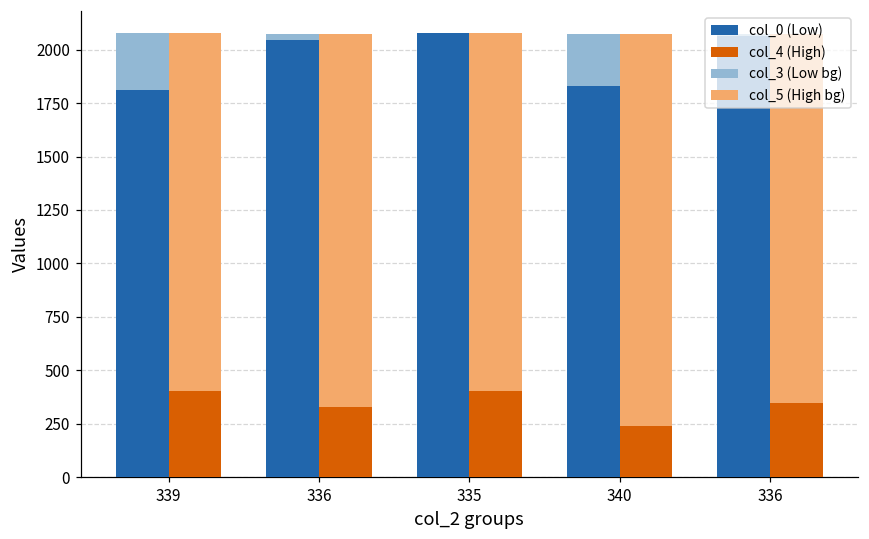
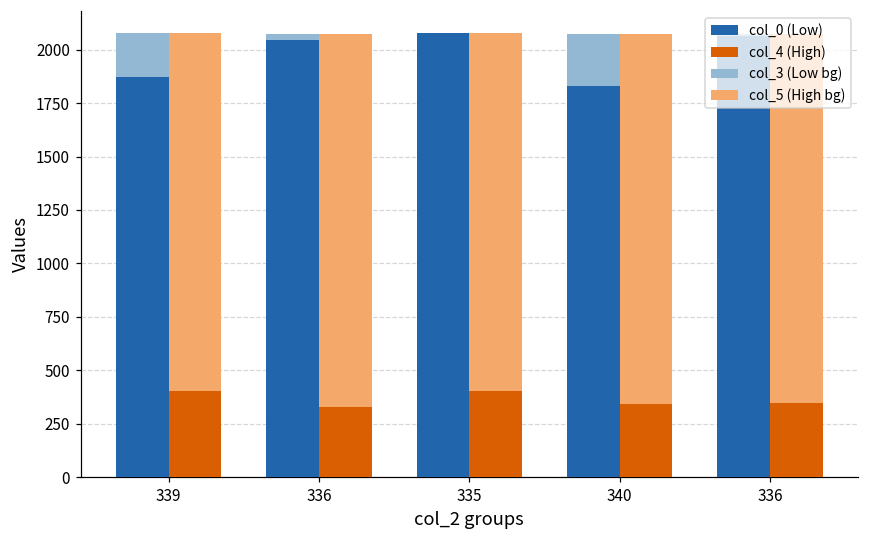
  {
    "col_0 (Low)": {
-     "339": 1810,
+     "339": 1870,
      "335": 2080
    },
    "col_4 (High)": {
-     "340": 240
+     "340": 340
    },
    "col_3 (Low bg)": {
      "339": 2080,
      "335": 2080,
      "340": 2080
    },
    "col_5 (High bg)": {
      "339": 2080,
      "335": 2080,
      "340": 2080
    }
  }
